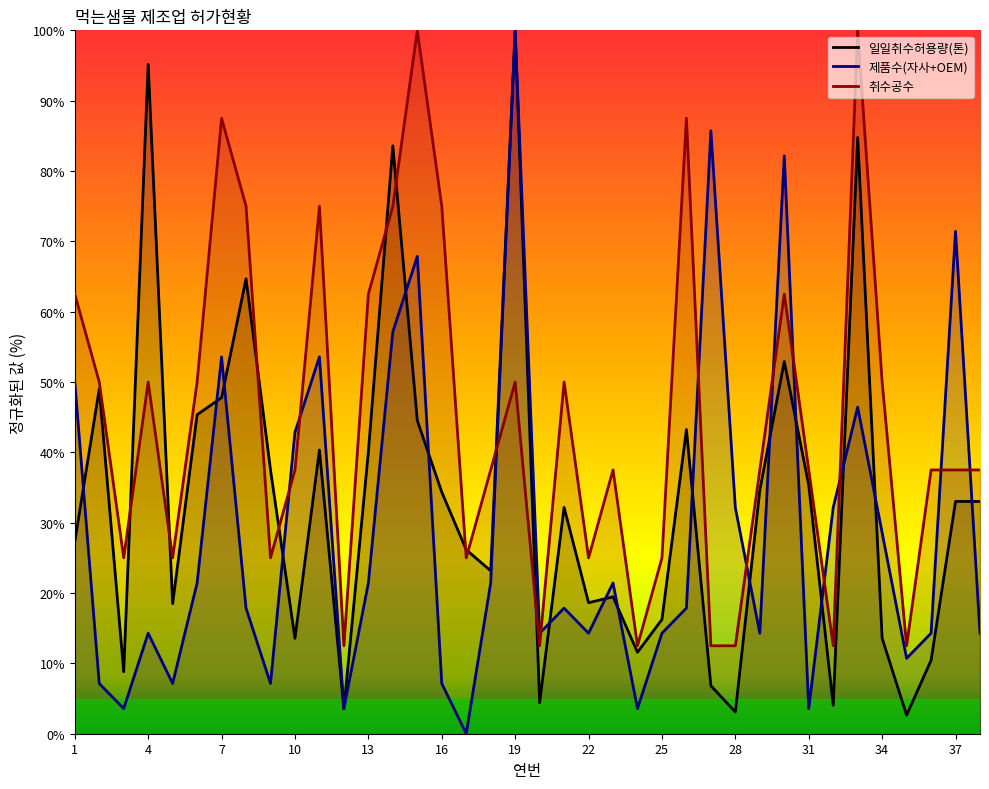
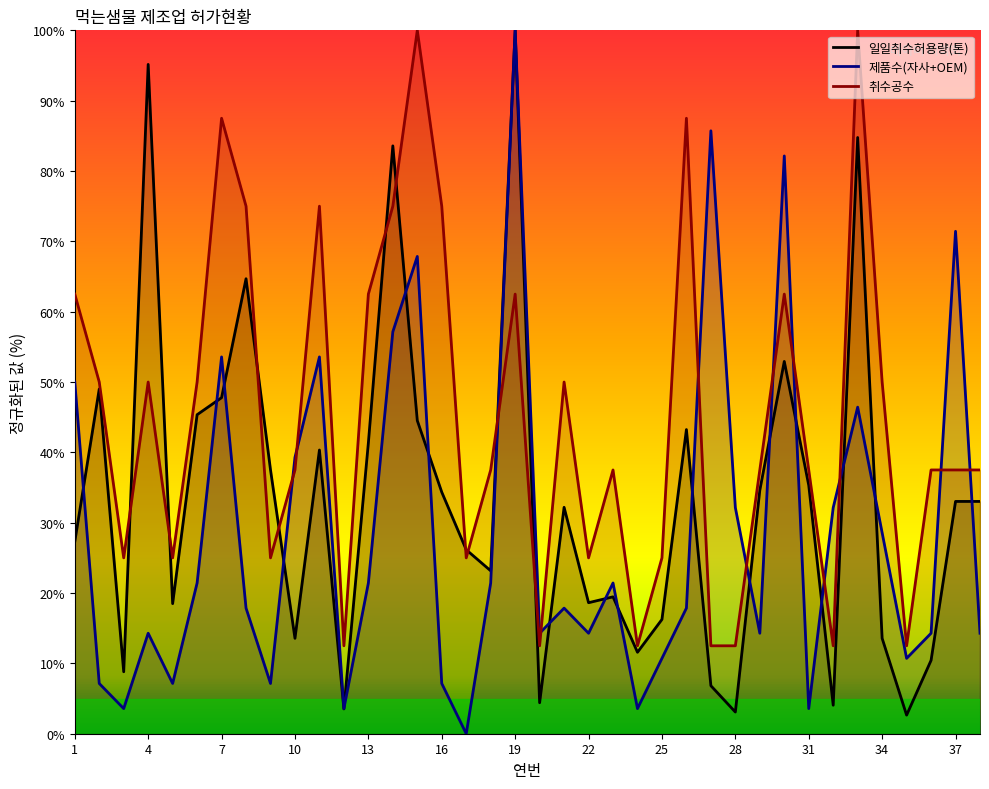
  {
    "일일취수허용량(톤)": {
      "1": "27%",
      "4": "95%",
      "7": "48%",
      "10": "14%",
-     "13": "40%",
+     "13": "41%",
      "16": "34%",
      "22": "19%",
      "25": "16%",
      "31": "35%",
      "34": "14%",
      "37": "33%"
    },
    "제품수(자사+OEM)": {
      "1": "50%",
      "4": "14%",
      "7": "54%",
-     "10": "43%",
+     "10": "39%",
      "13": "21%",
      "16": "7%",
      "22": "14%",
-     "25": "14%",
+     "25": "11%",
      "28": "32%",
      "34": "29%",
      "37": "71%"
    },
    "취수공수": {
      "1": "63%",
      "4": "50%",
      "7": "88%",
      "10": "38%",
      "13": "63%",
      "16": "75%",
-     "19": "50%",
+     "19": "63%",
      "22": "25%",
      "25": "25%",
      "28": "13%",
      "31": "38%",
      "34": "50%",
      "37": "38%"
    }
  }
